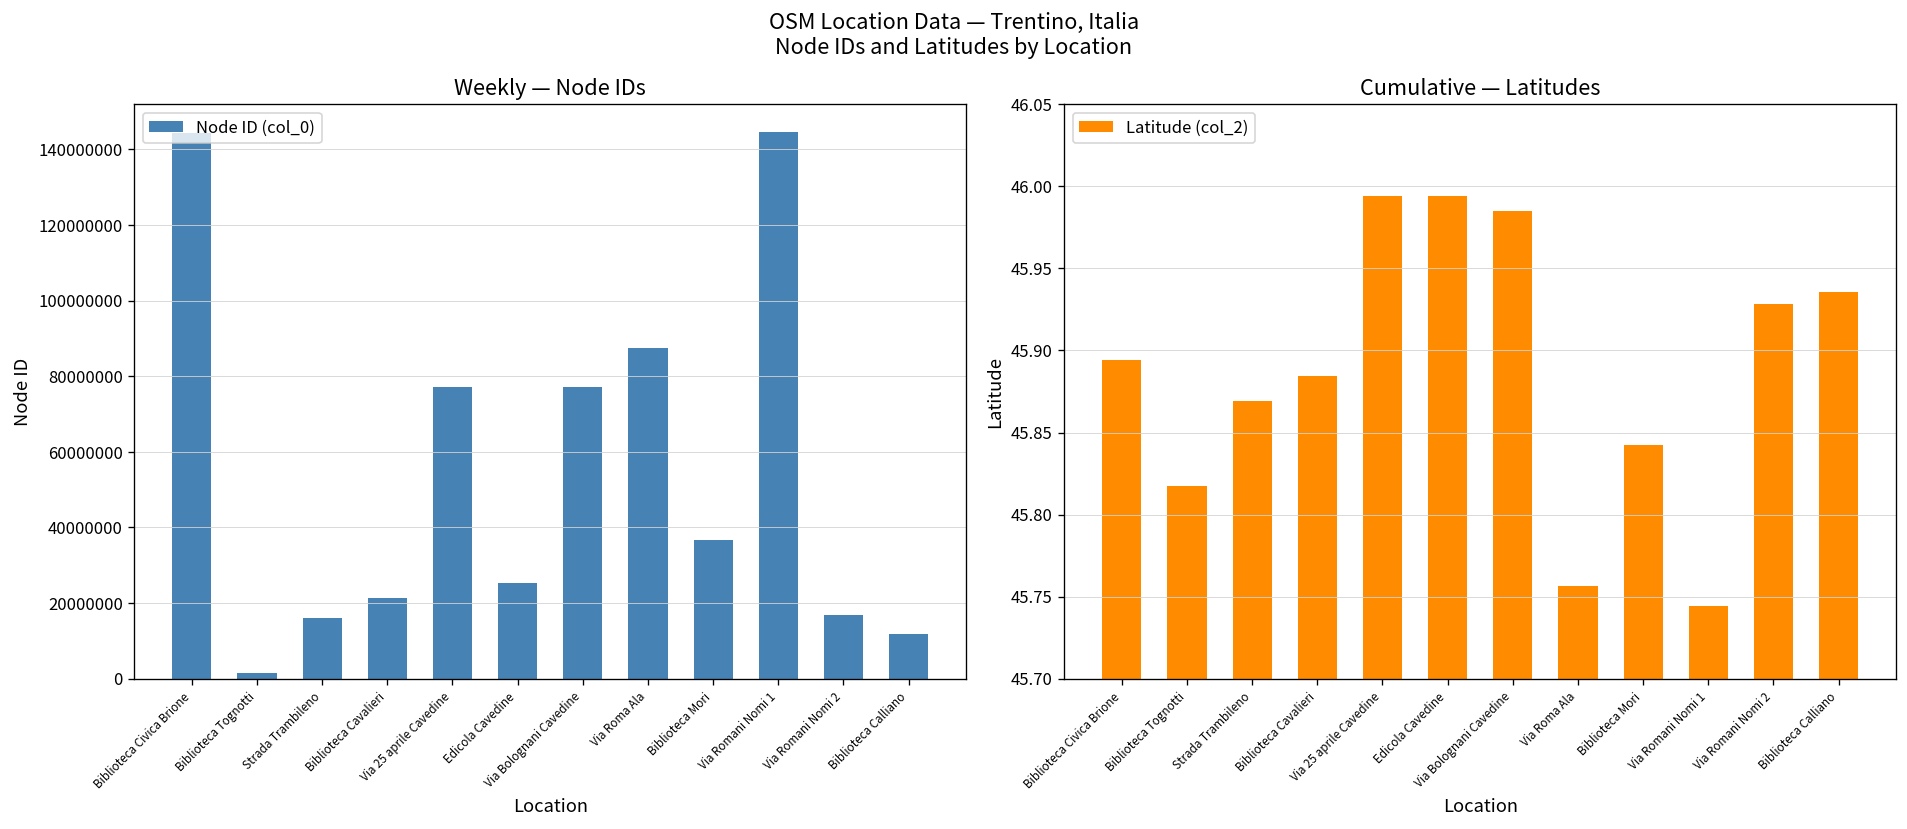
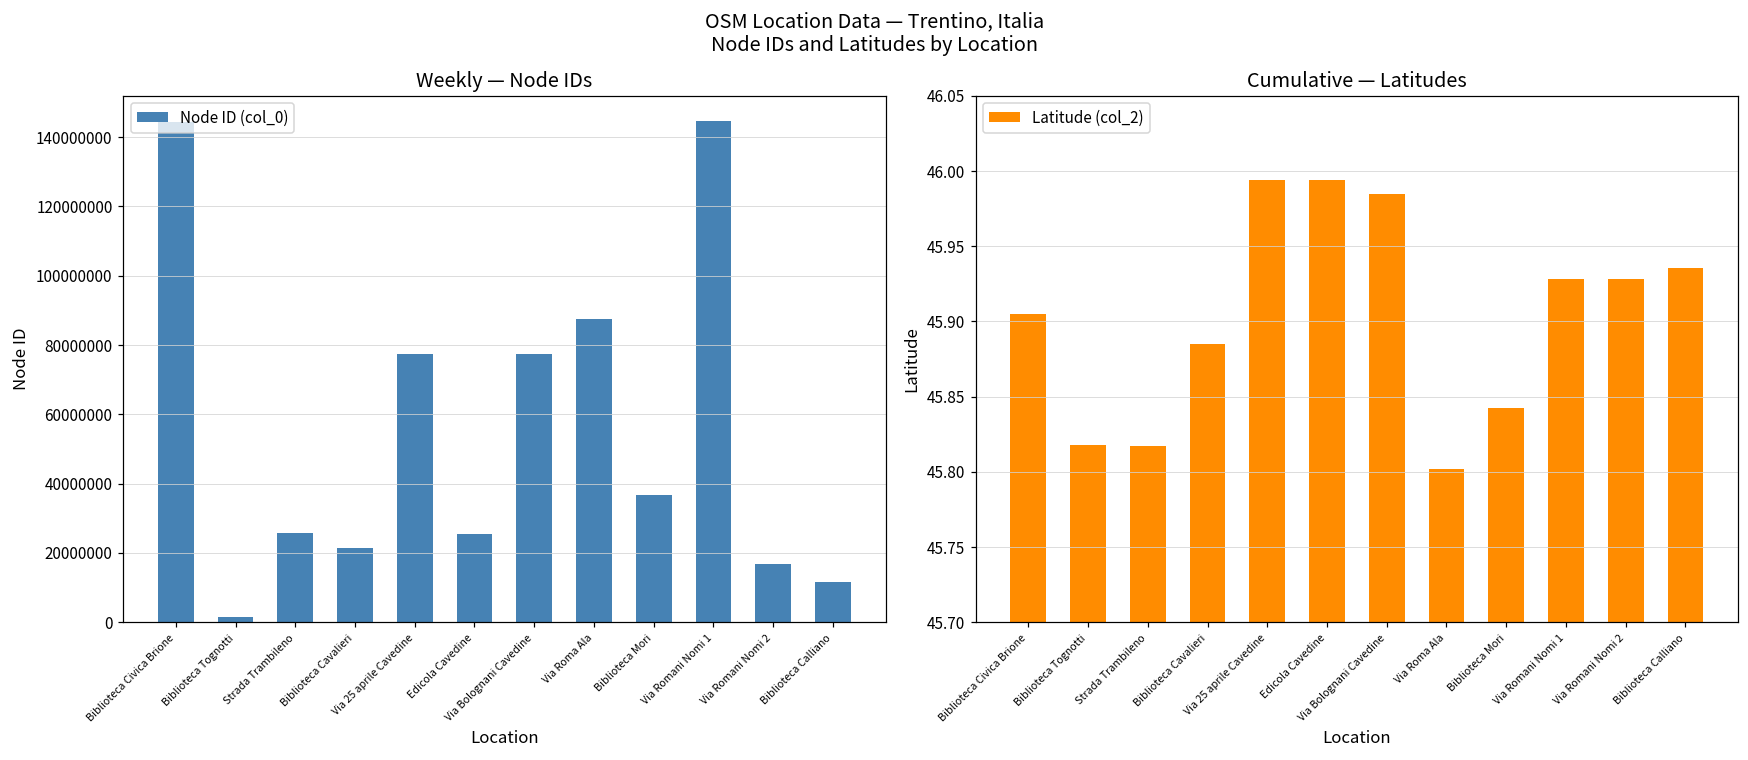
  {
    "Weekly — Node IDs": {
      "Biblioteca Tognotti": 1000000,
-     "Strada Trambileno": 16000000,
+     "Strada Trambileno": 26000000,
      "Biblioteca Cavalieri": 21000000,
      "Via 25 aprile Cavedine": 77000000,
      "Edicola Cavedine": 25000000,
      "Via Bolognani Cavedine": 77000000,
      "Via Roma Ala": 88000000,
      "Biblioteca Mori": 37000000,
      "Via Romani Nomi 1": 145000000,
      "Via Romani Nomi 2": 17000000,
      "Biblioteca Calliano": 12000000
    },
    "Cumulative — Latitudes": {
-     "Biblioteca Civica Brione": 45.894,
+     "Biblioteca Civica Brione": 45.905,
      "Biblioteca Tognotti": 45.818,
-     "Strada Trambileno": 45.869,
+     "Strada Trambileno": 45.817,
      "Biblioteca Cavalieri": 45.885,
      "Via 25 aprile Cavedine": 45.994,
      "Edicola Cavedine": 45.994,
      "Via Bolognani Cavedine": 45.985,
-     "Via Roma Ala": 45.757,
+     "Via Roma Ala": 45.802,
      "Biblioteca Mori": 45.842,
-     "Via Romani Nomi 1": 45.744,
+     "Via Romani Nomi 1": 45.928,
      "Via Romani Nomi 2": 45.928,
      "Biblioteca Calliano": 45.936
    }
  }
